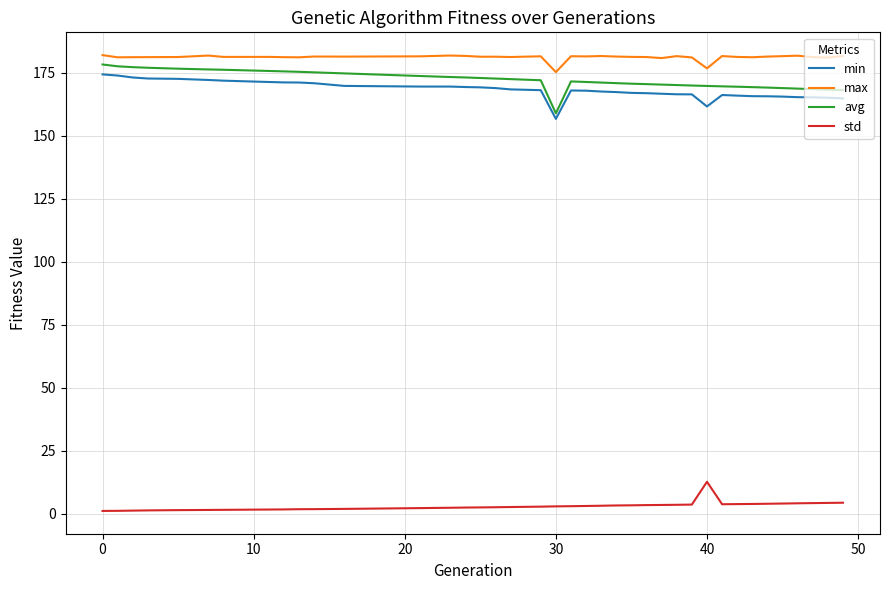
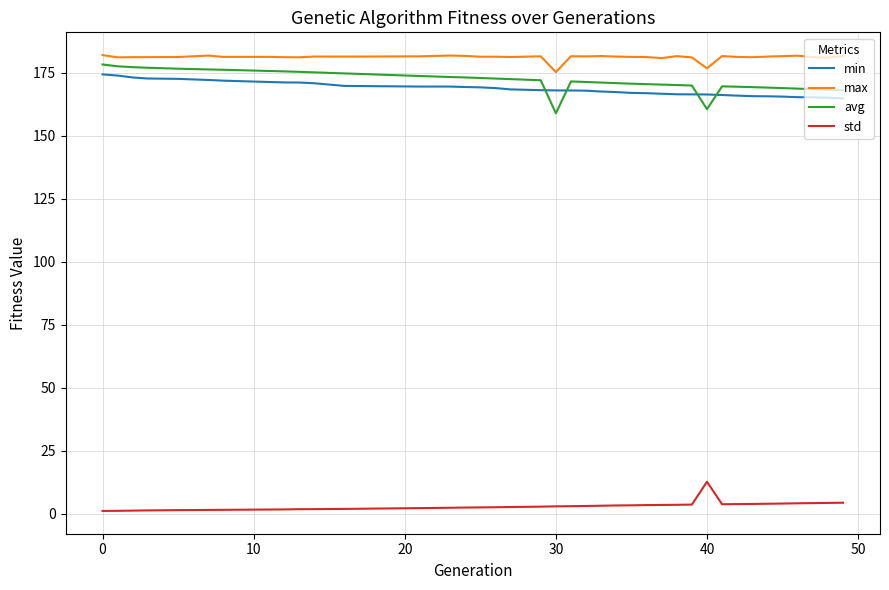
  {
    "min": {
      "0": 174,
-     "30": 157,
-     "40": 162
+     "30": 168,
+     "40": 166
    },
    "max": {
      "0": 182,
      "30": 175,
      "40": 177
    },
    "avg": {
      "0": 178,
      "30": 159,
-     "40": 170
+     "40": 160
    },
    "std": {
      "0": 1,
      "30": 3,
      "40": 13
    }
  }
